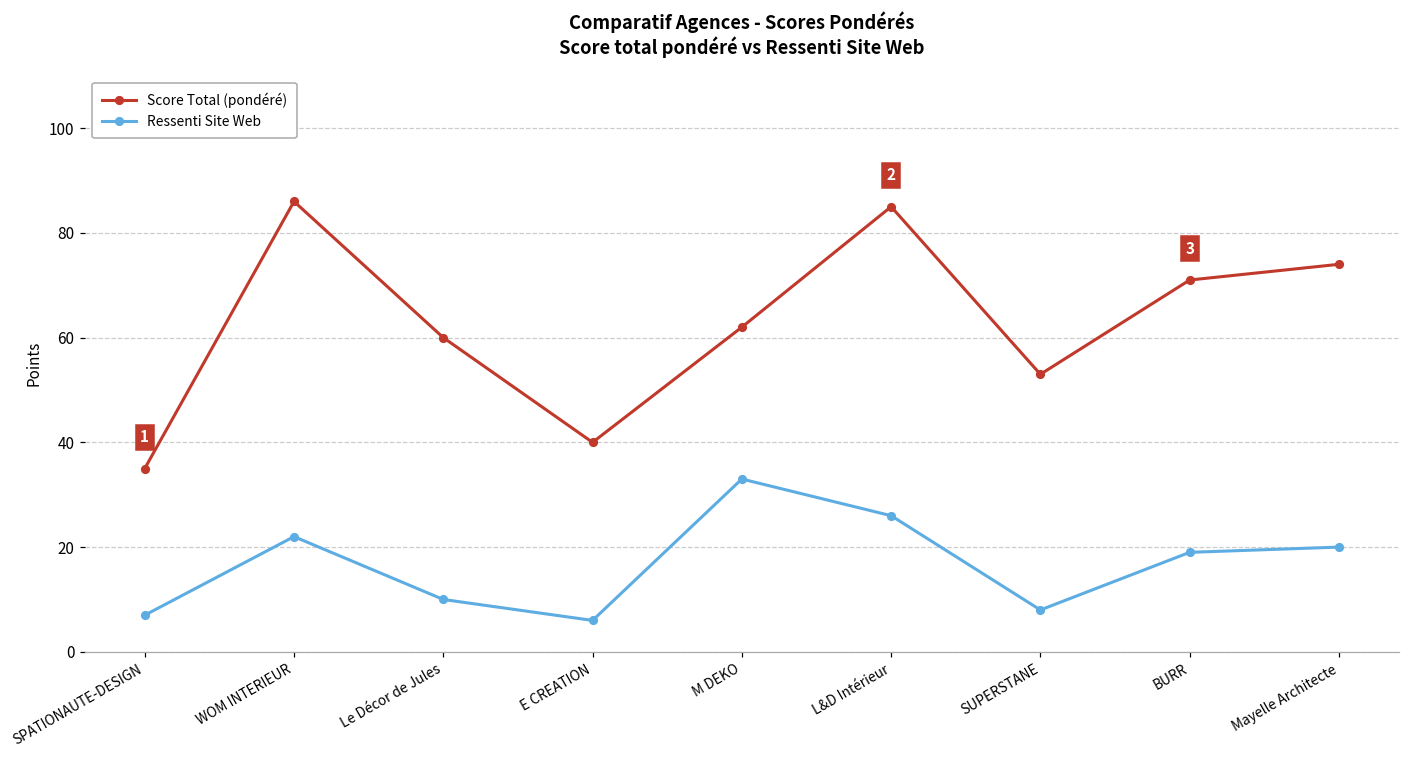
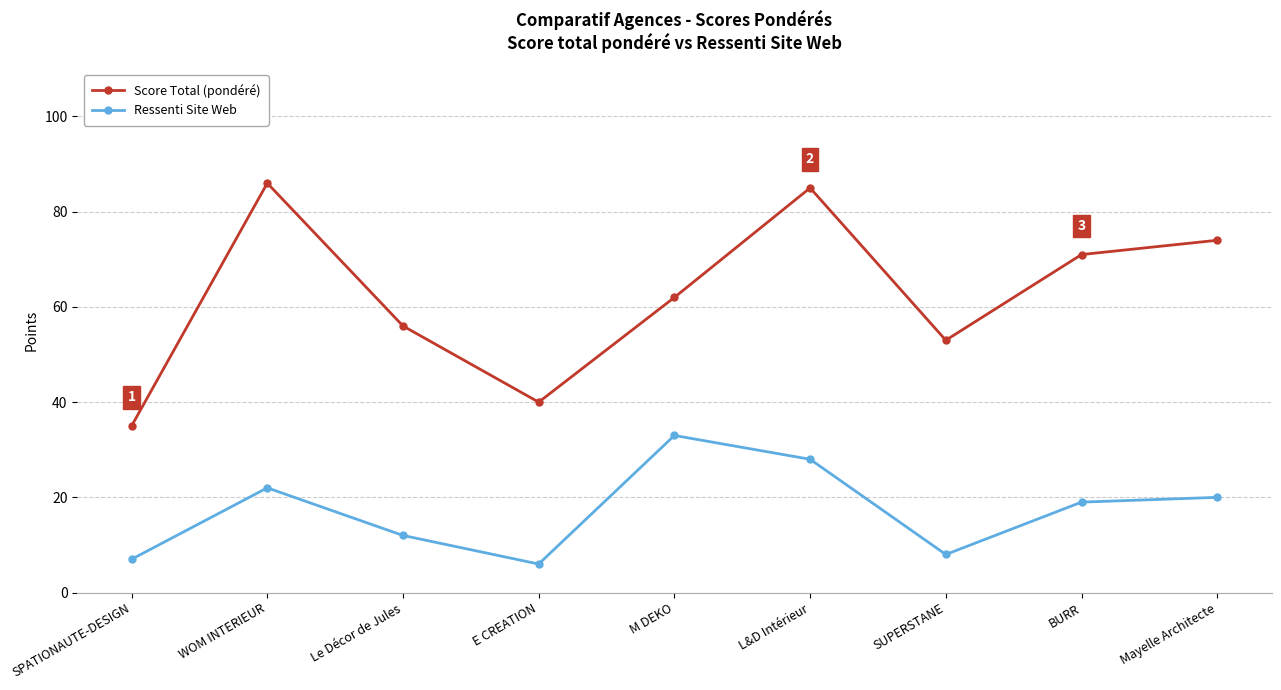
  {
    "Score Total (pondéré)": {
      "WOM INTERIEUR": 86,
-     "Le Décor de Jules": 60,
+     "Le Décor de Jules": 56,
      "E CREATION": 40,
      "M DEKO": 62,
      "SUPERSTANE": 53,
      "Mayelle Architecte": 74
    },
    "Ressenti Site Web": {
      "SPATIONAUTE-DESIGN": 7,
      "WOM INTERIEUR": 22,
-     "Le Décor de Jules": 10,
+     "Le Décor de Jules": 12,
      "E CREATION": 6,
      "M DEKO": 33,
-     "L&D Intérieur": 26,
+     "L&D Intérieur": 28,
      "SUPERSTANE": 8,
      "BURR": 19,
      "Mayelle Architecte": 20
    }
  }
